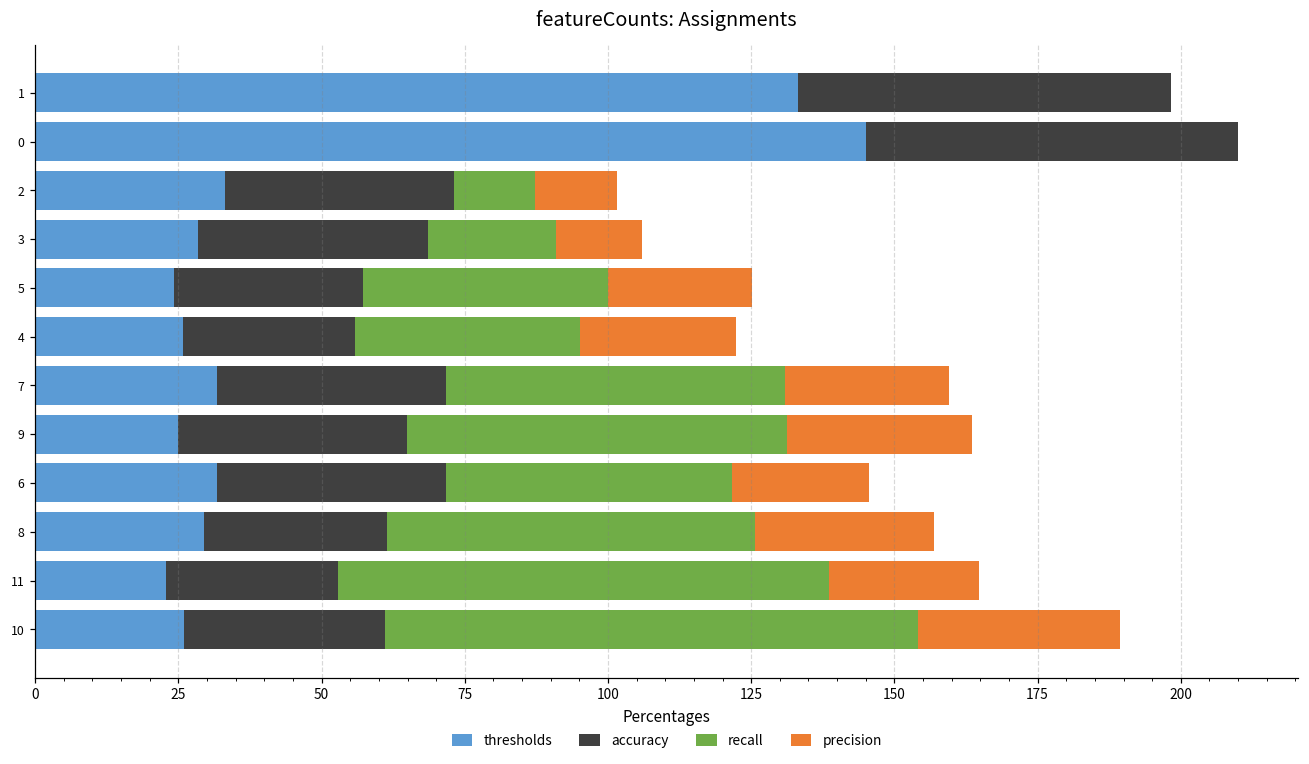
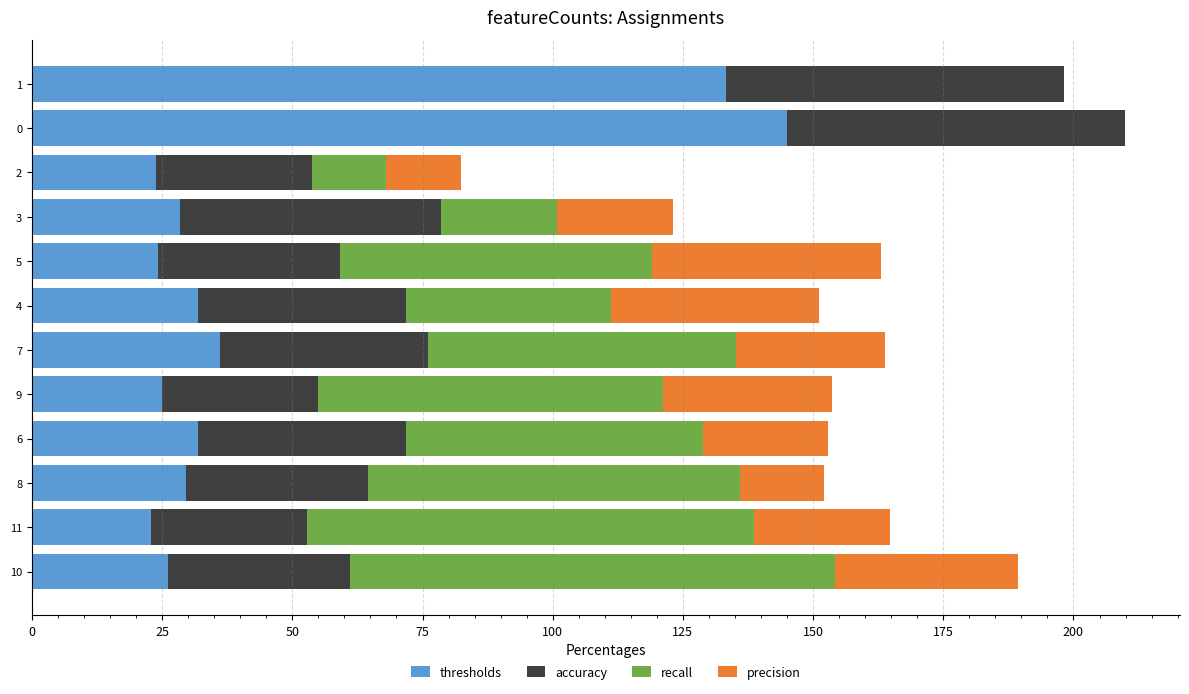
  {
    "thresholds": {
      "1": 133,
      "0": 145,
-     "2": 33,
+     "2": 24,
      "3": 29,
      "5": 24,
-     "4": 26,
-     "7": 32,
+     "4": 32,
+     "7": 36,
      "9": 25,
      "6": 32,
      "8": 29,
      "11": 23,
      "10": 26
    },
    "accuracy": {
      "1": 65,
      "0": 65,
-     "2": 40,
-     "3": 40,
-     "5": 33,
-     "4": 30,
+     "2": 30,
+     "3": 50,
+     "5": 35,
+     "4": 40,
      "7": 40,
-     "9": 40,
+     "9": 30,
      "6": 40,
-     "8": 32,
+     "8": 35,
      "11": 30,
      "10": 35
    },
    "recall": {
      "1": 0,
      "0": 0,
      "2": 14,
      "3": 22,
-     "5": 43,
+     "5": 60,
      "4": 39,
      "7": 59,
      "9": 66,
-     "6": 50,
-     "8": 64,
+     "6": 57,
+     "8": 71,
      "11": 86,
      "10": 93
    },
    "precision": {
      "1": 0,
      "0": 0,
      "2": 14,
-     "3": 15,
-     "5": 25,
-     "4": 27,
+     "3": 22,
+     "5": 44,
+     "4": 40,
      "7": 29,
      "9": 32,
      "6": 24,
-     "8": 31,
+     "8": 16,
      "11": 26,
      "10": 35
    }
  }
